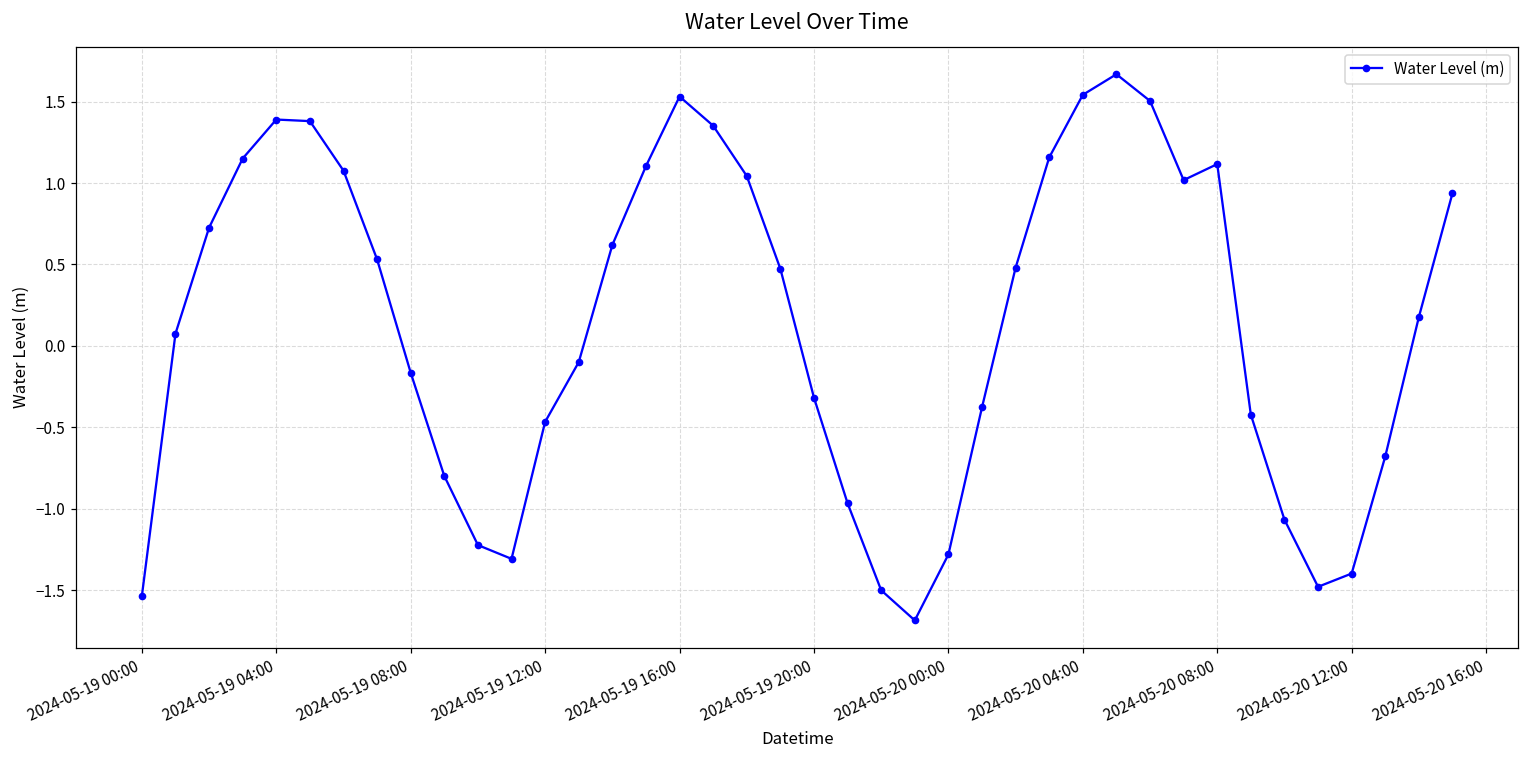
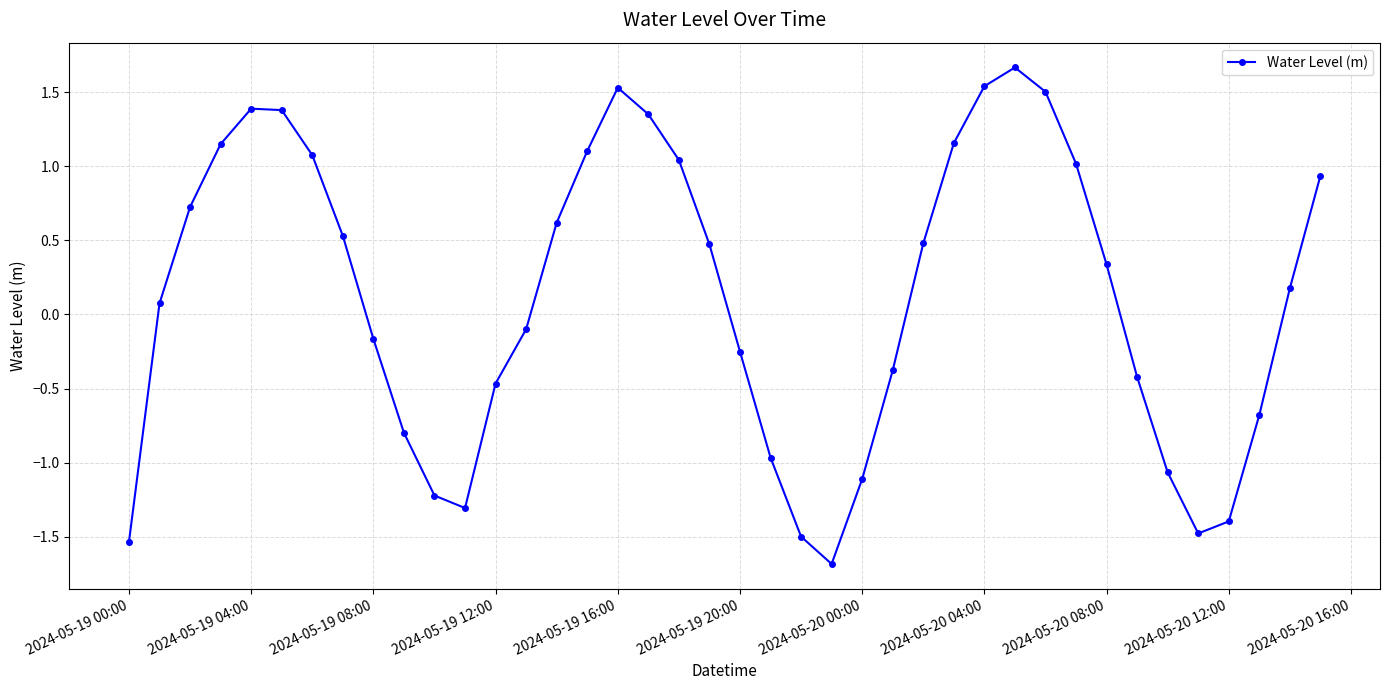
  {
    "2024-05-19 00:00": -1.53,
    "2024-05-19 04:00": 1.39,
    "2024-05-19 08:00": -0.16,
    "2024-05-19 12:00": -0.47,
    "2024-05-19 16:00": 1.53,
-   "2024-05-19 20:00": -0.32,
-   "2024-05-20 00:00": -1.28,
+   "2024-05-19 20:00": -0.25,
+   "2024-05-20 00:00": -1.11,
    "2024-05-20 04:00": 1.54,
-   "2024-05-20 08:00": 1.12,
+   "2024-05-20 08:00": 0.34,
    "2024-05-20 12:00": -1.40
  }
